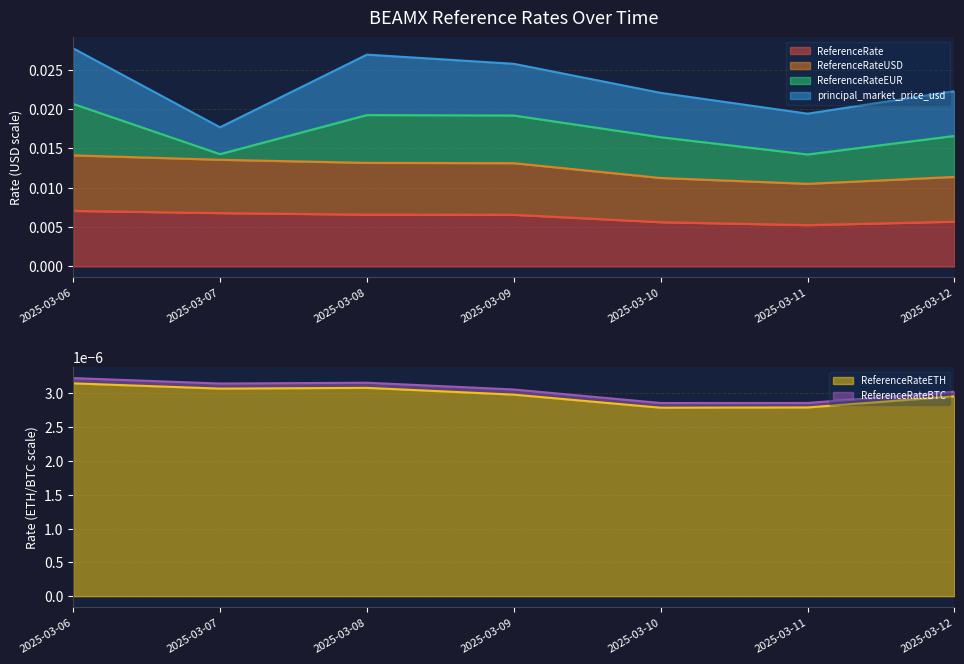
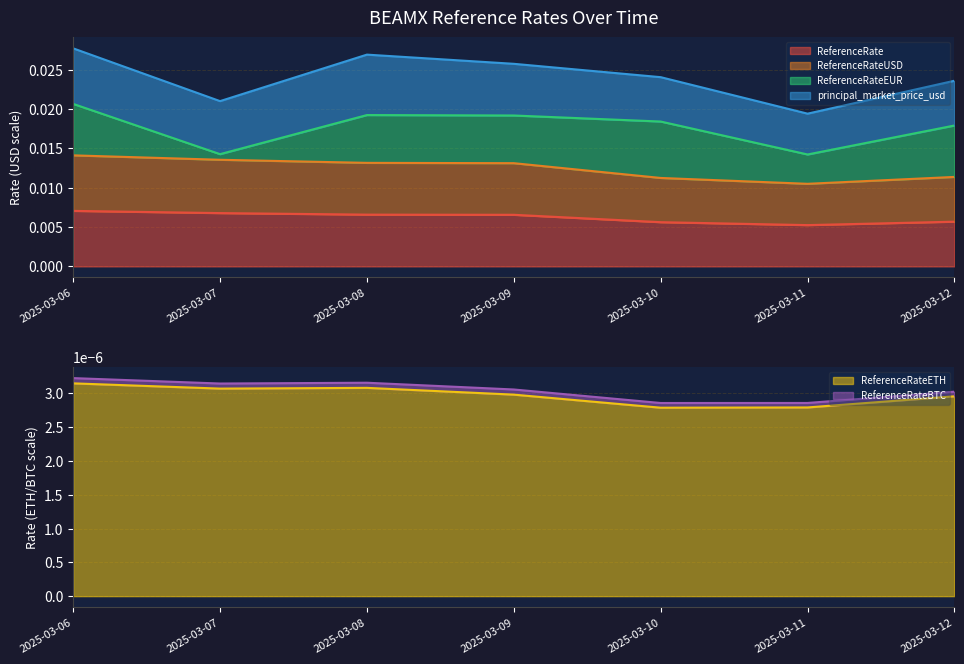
  {
    "BEAMX Reference Rates Over Time": {
      "ReferenceRateEUR": {
        "2025-03-06": 0.007,
        "2025-03-07": 0.001,
        "2025-03-08": 0.006,
        "2025-03-09": 0.006,
-       "2025-03-10": 0.005,
+       "2025-03-10": 0.007,
        "2025-03-11": 0.004,
-       "2025-03-12": 0.005
+       "2025-03-12": 0.007
      },
      "principal_market_price_usd": {
        "2025-03-06": 0.007,
-       "2025-03-07": 0.003,
+       "2025-03-07": 0.007,
        "2025-03-08": 0.008,
        "2025-03-09": 0.007,
        "2025-03-10": 0.006,
        "2025-03-11": 0.005,
        "2025-03-12": 0.006
      }
    }
  }
